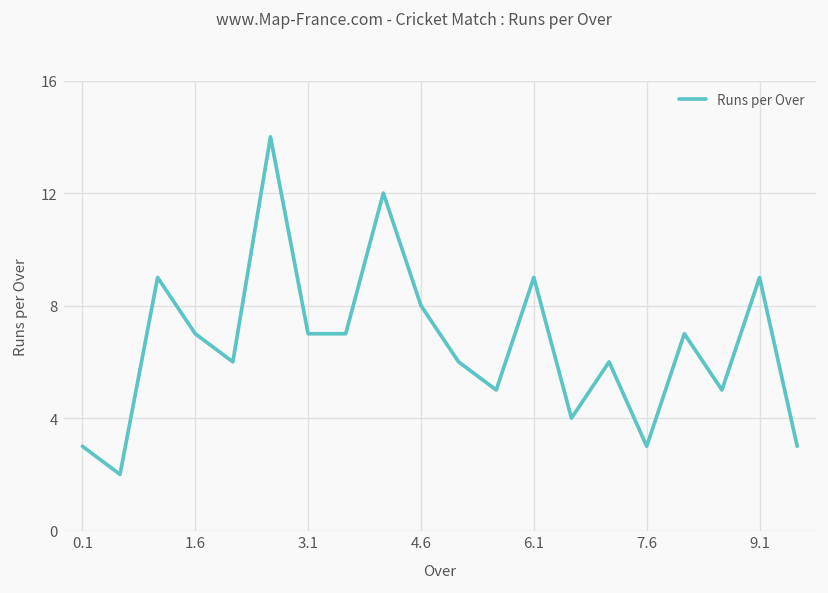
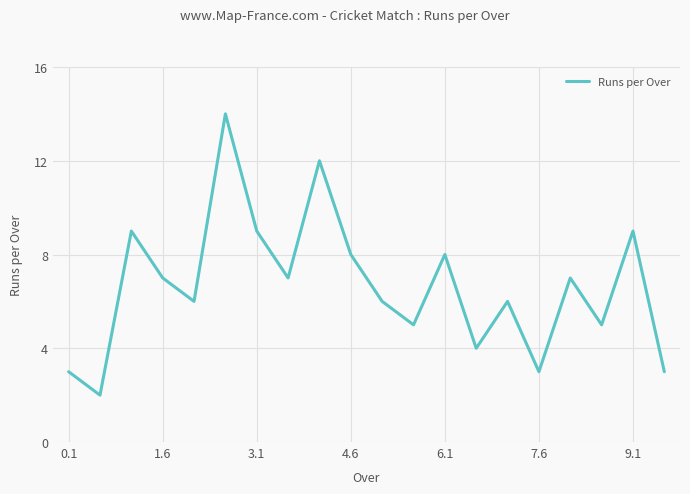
  {
    "0.1": 3,
    "1.6": 7,
-   "3.1": 7,
+   "3.1": 9,
    "4.6": 8,
-   "6.1": 9,
+   "6.1": 8,
    "7.6": 3,
    "9.1": 9
  }
